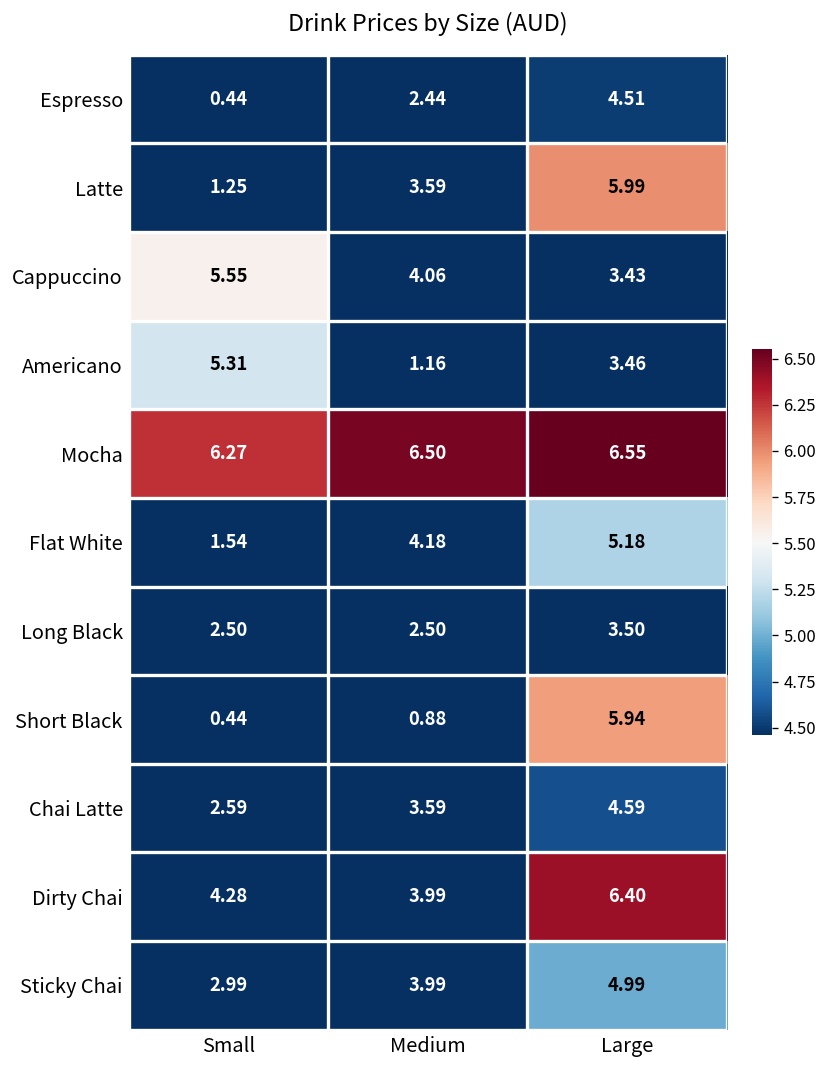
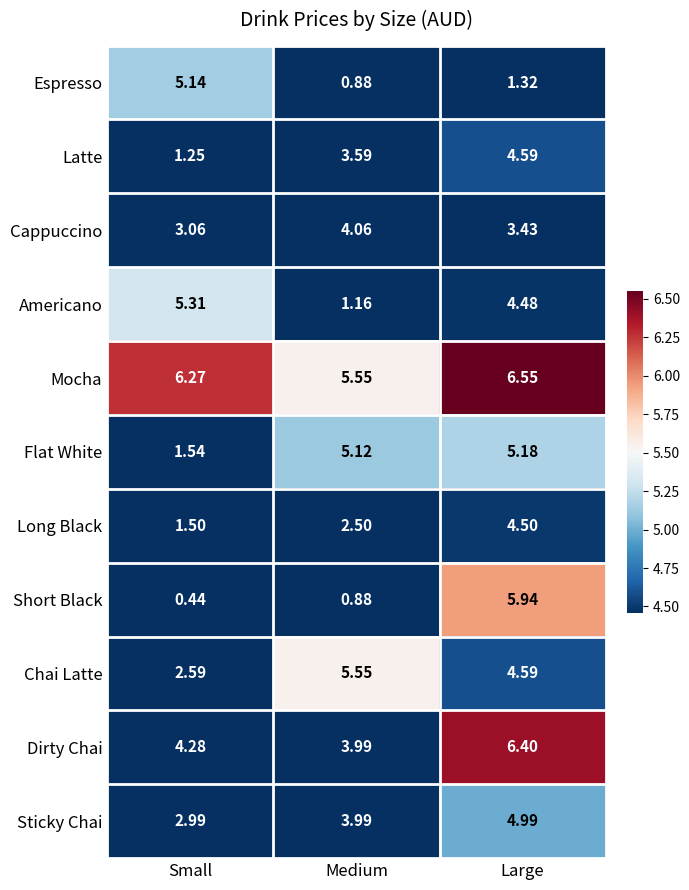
  {
    "Espresso": {
-     "Small": 0.44,
-     "Medium": 2.44,
-     "Large": 4.51
+     "Small": 5.14,
+     "Medium": 0.88,
+     "Large": 1.32
    },
    "Latte": {
      "Small": 1.25,
      "Medium": 3.59,
-     "Large": 5.99
+     "Large": 4.59
    },
    "Cappuccino": {
-     "Small": 5.55,
+     "Small": 3.06,
      "Medium": 4.06,
      "Large": 3.43
    },
    "Americano": {
      "Small": 5.31,
      "Medium": 1.16,
-     "Large": 3.46
+     "Large": 4.48
    },
    "Mocha": {
      "Small": 6.27,
-     "Medium": 6.50,
+     "Medium": 5.55,
      "Large": 6.55
    },
    "Flat White": {
      "Small": 1.54,
-     "Medium": 4.18,
+     "Medium": 5.12,
      "Large": 5.18
    },
    "Long Black": {
-     "Small": 2.50,
+     "Small": 1.50,
      "Medium": 2.50,
-     "Large": 3.50
+     "Large": 4.50
    },
    "Short Black": {
      "Small": 0.44,
      "Medium": 0.88,
      "Large": 5.94
    },
    "Chai Latte": {
      "Small": 2.59,
-     "Medium": 3.59,
+     "Medium": 5.55,
      "Large": 4.59
    },
    "Dirty Chai": {
      "Small": 4.28,
      "Medium": 3.99,
      "Large": 6.40
    },
    "Sticky Chai": {
      "Small": 2.99,
      "Medium": 3.99,
      "Large": 4.99
    }
  }
